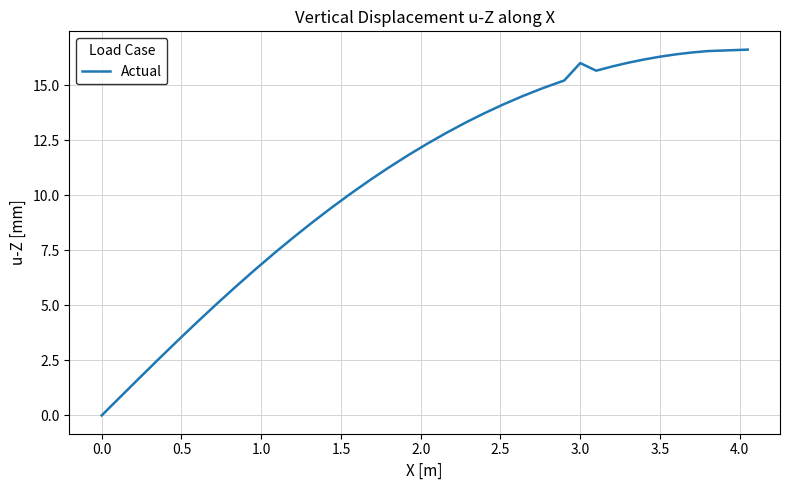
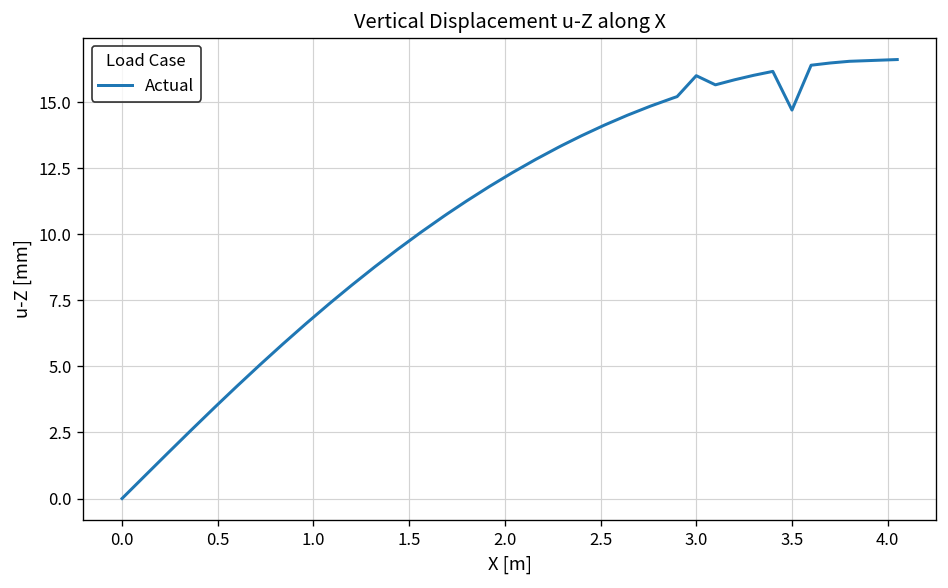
  {
    "0.0": 0.0,
    "0.5": 3.6,
    "3.0": 16.0,
-   "3.5": 16.3
+   "3.5": 14.7
  }
